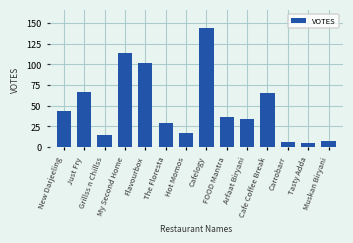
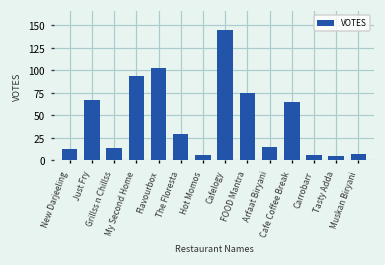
  {
-   "New Darjeeling": 40,
+   "New Darjeeling": 10,
    "Just Fry": 70,
    "Grillss n Chillss": 10,
-   "My Second Home": 110,
+   "My Second Home": 90,
    "Flavourbox": 100,
    "The Floresta": 30,
-   "Hot Momos": 20,
+   "Hot Momos": 10,
    "Cafelogy": 140,
-   "FOOD Mantra": 40,
-   "Arfaat Biryani": 30,
+   "FOOD Mantra": 80,
+   "Arfaat Biryani": 20,
    "Cafe Coffee Break": 70,
    "Carrobarr": 10,
    "Tasty Adda": 10,
    "Muskan Biryani": 10
  }
